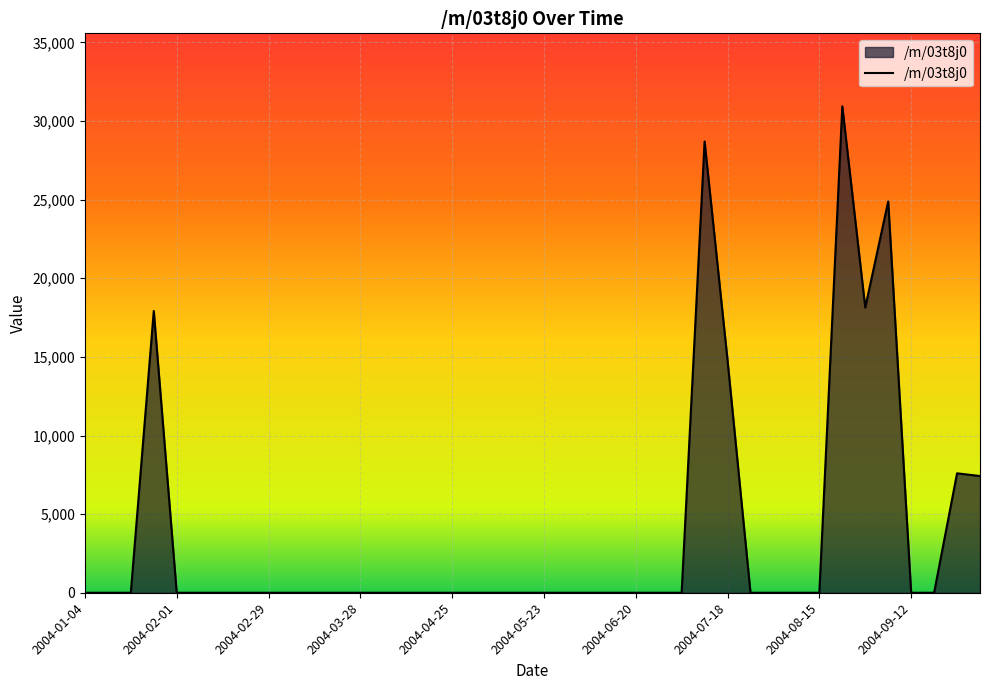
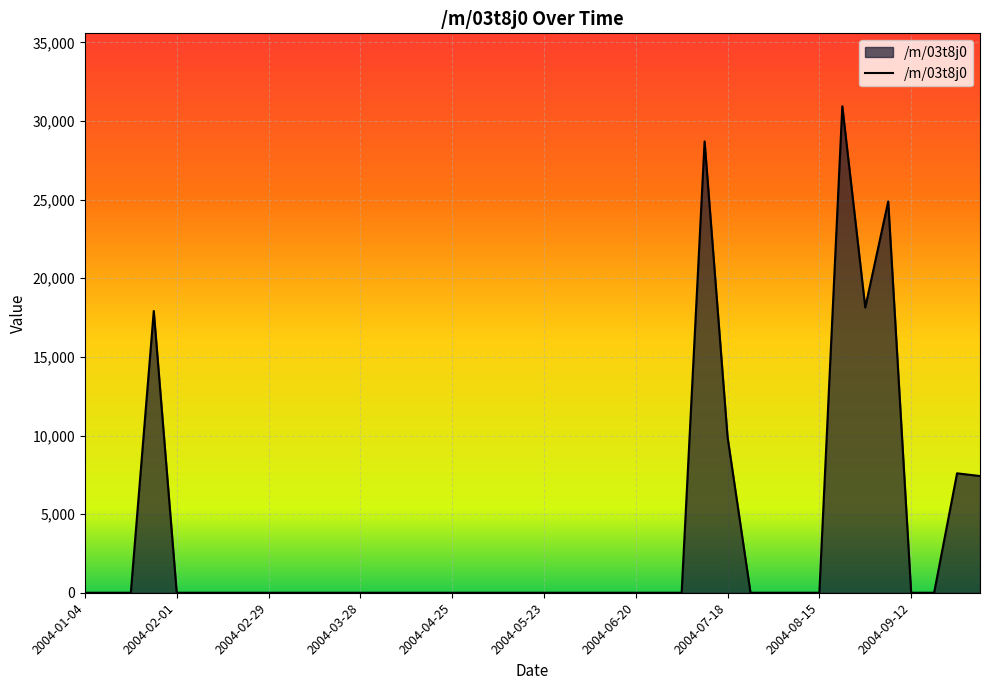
  {
    "2004-01-04": "0",
    "2004-02-01": "0",
    "2004-02-29": "0",
    "2004-03-28": "0",
    "2004-04-25": "0",
    "2004-05-23": "0",
    "2004-06-20": "0",
-   "2004-07-18": "14,800",
+   "2004-07-18": "9,900",
    "2004-08-15": "0",
    "2004-09-12": "0"
  }
